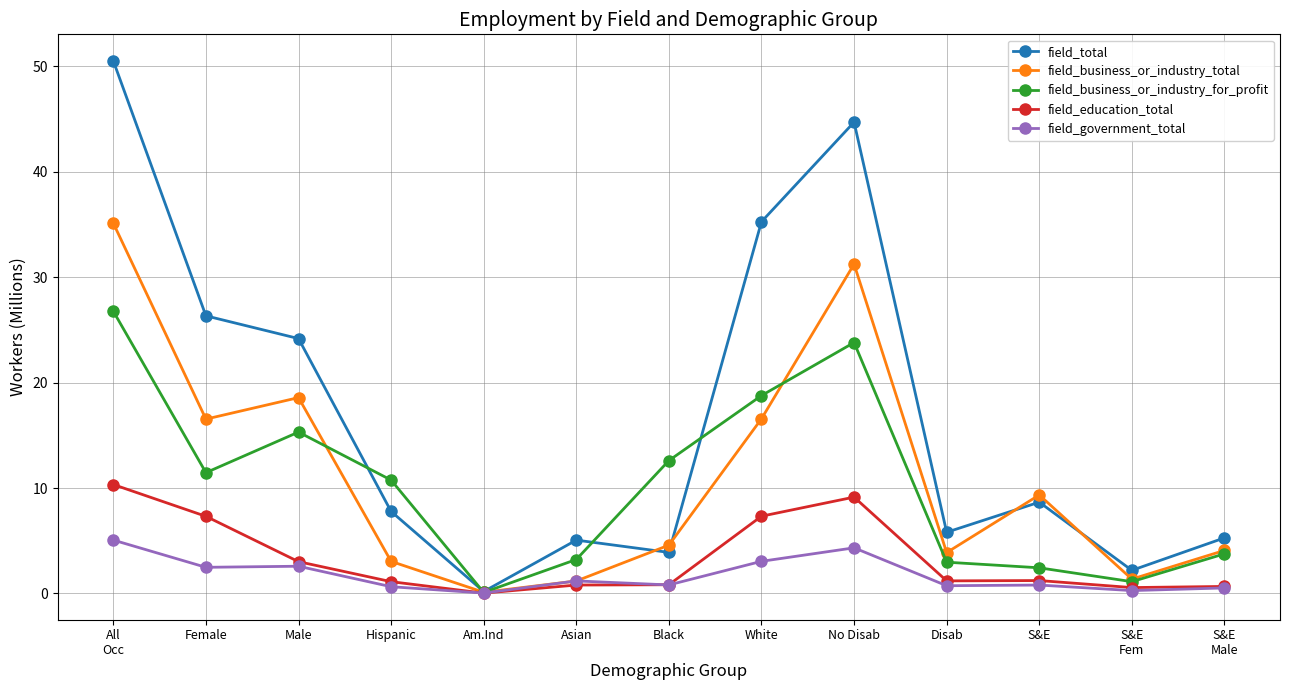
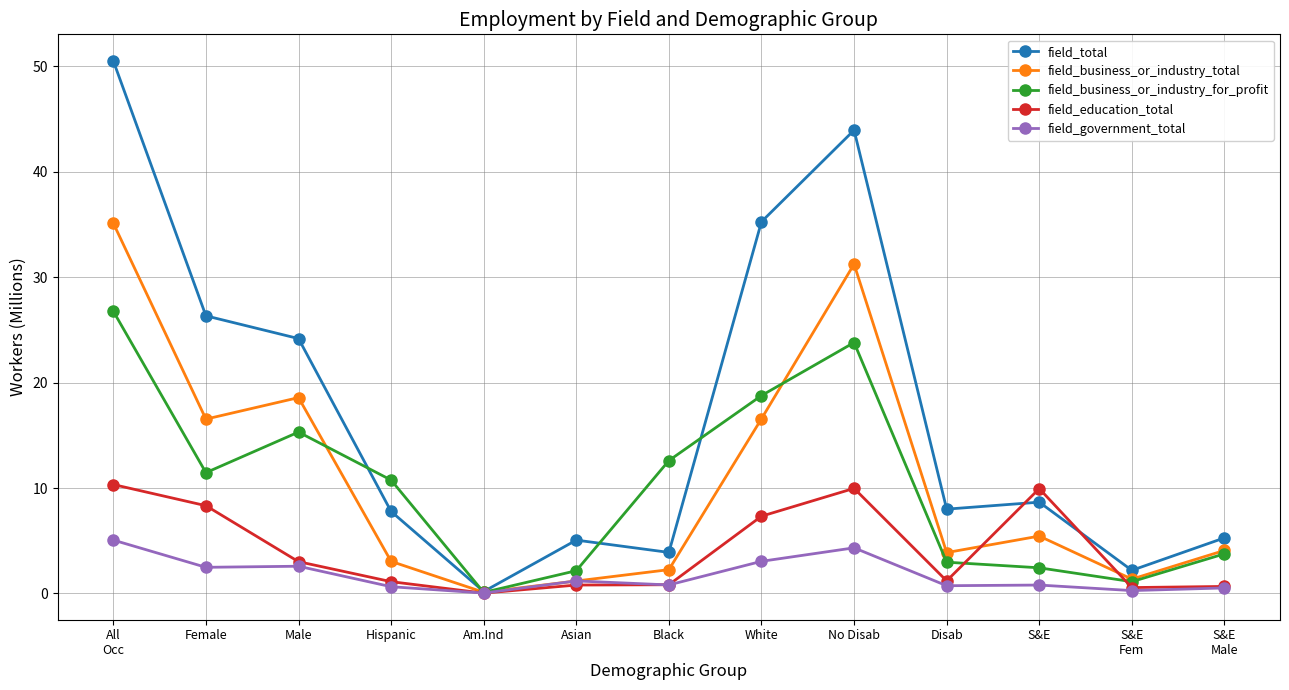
  {
    "field_total": {
      "All Occ": 50.5,
      "Female": 26.3,
      "Male": 24.2,
      "Hispanic": 7.8,
      "Asian": 5.1,
      "Black": 3.9,
      "White": 35.3,
-     "No Disab": 44.7,
-     "Disab": 5.8,
+     "No Disab": 44.0,
+     "Disab": 8.0,
      "S&E": 8.7,
      "S&E Fem": 2.2,
      "S&E Male": 5.3
    },
    "field_business_or_industry_total": {
      "All Occ": 35.1,
      "Female": 16.5,
      "Male": 18.6,
      "Hispanic": 3.0,
-     "Black": 4.6,
+     "Black": 2.3,
      "White": 16.6,
      "No Disab": 31.2,
      "Disab": 3.9,
-     "S&E": 9.3,
+     "S&E": 5.4,
      "S&E Fem": 1.4,
      "S&E Male": 4.1
    },
    "field_business_or_industry_for_profit": {
      "All Occ": 26.8,
      "Female": 11.5,
      "Male": 15.3,
      "Hispanic": 10.8,
-     "Asian": 3.2,
+     "Asian": 2.2,
      "Black": 12.6,
      "White": 18.8,
      "No Disab": 23.8,
      "Disab": 3.0,
      "S&E": 2.4,
      "S&E Fem": 1.1,
      "S&E Male": 3.8
    },
    "field_education_total": {
      "All Occ": 10.3,
-     "Female": 7.3,
+     "Female": 8.3,
      "Male": 3.0,
      "Hispanic": 1.1,
      "Asian": 0.8,
      "White": 7.3,
-     "No Disab": 9.1,
+     "No Disab": 10.0,
      "Disab": 1.2,
-     "S&E": 1.2,
+     "S&E": 9.9,
      "S&E Fem": 0.6
    },
    "field_government_total": {
      "All Occ": 5.1,
      "Female": 2.5,
      "Male": 2.6,
      "Hispanic": 0.6,
      "White": 3.0,
      "No Disab": 4.3,
      "Disab": 0.7,
      "S&E": 0.8,
      "S&E Fem": 0.3
    }
  }
